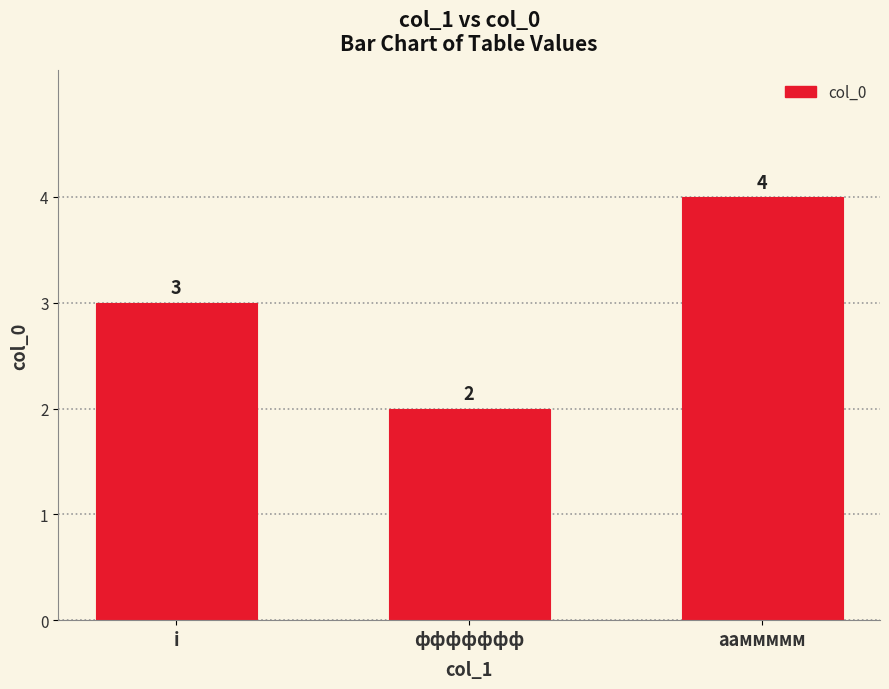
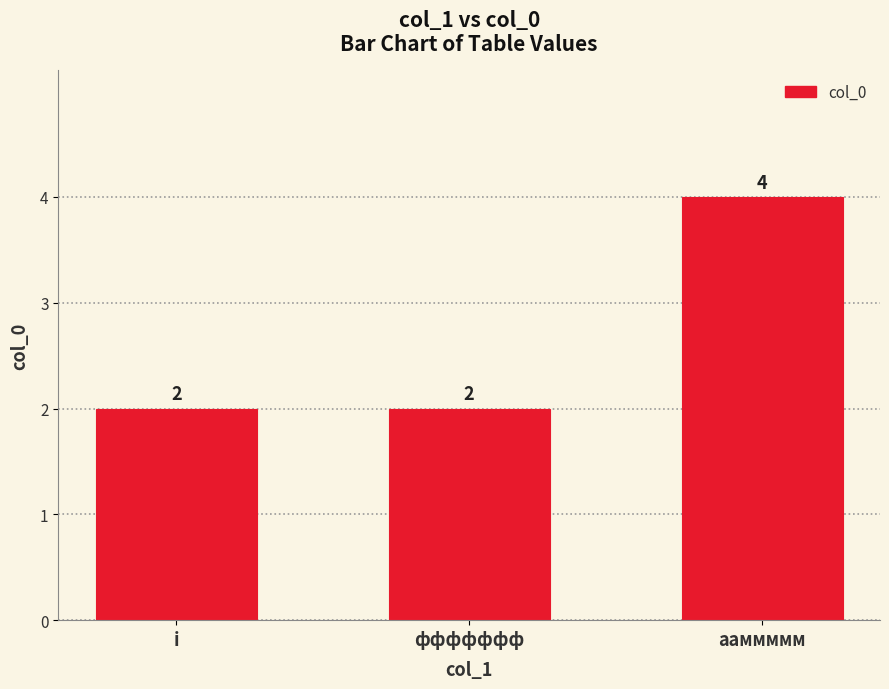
  {
-   "i": 3,
+   "i": 2,
    "ффффффф": 2,
    "ааммммм": 4
  }
